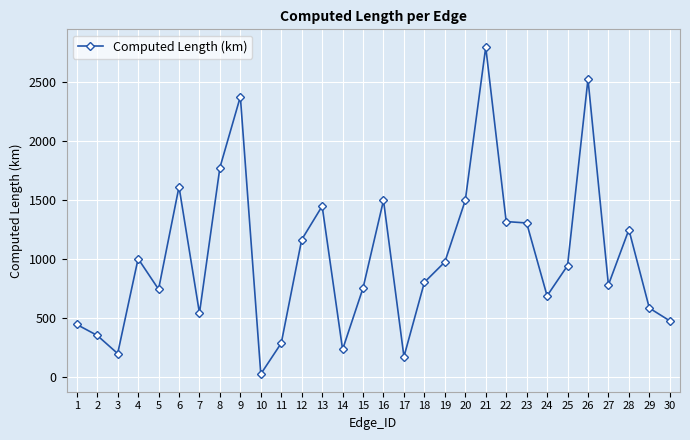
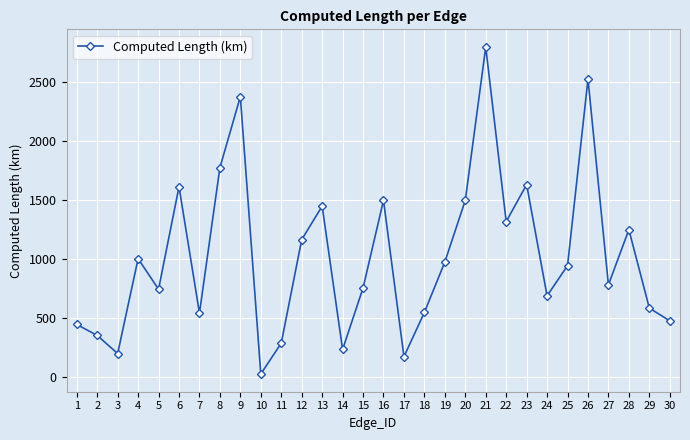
  {
    "1": 450,
    "2": 360,
    "3": 200,
    "4": 1010,
    "5": 750,
    "6": 1610,
    "7": 540,
    "8": 1780,
    "9": 2380,
    "10": 30,
    "11": 290,
    "12": 1170,
    "13": 1450,
    "14": 240,
    "15": 760,
    "16": 1500,
    "17": 170,
-   "18": 810,
+   "18": 550,
    "19": 980,
    "20": 1500,
    "21": 2800,
    "22": 1320,
-   "23": 1310,
+   "23": 1630,
    "24": 690,
    "25": 950,
    "26": 2530,
    "27": 780,
    "28": 1250,
    "29": 590,
    "30": 480
  }
